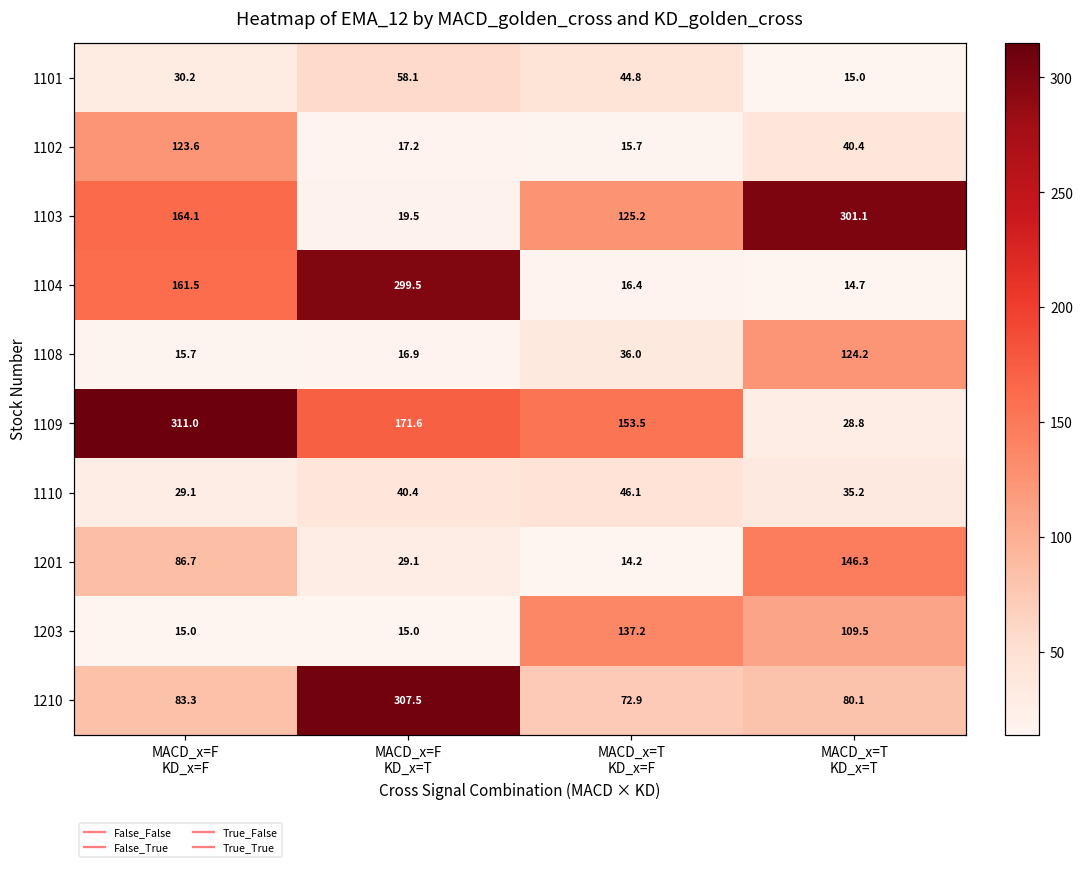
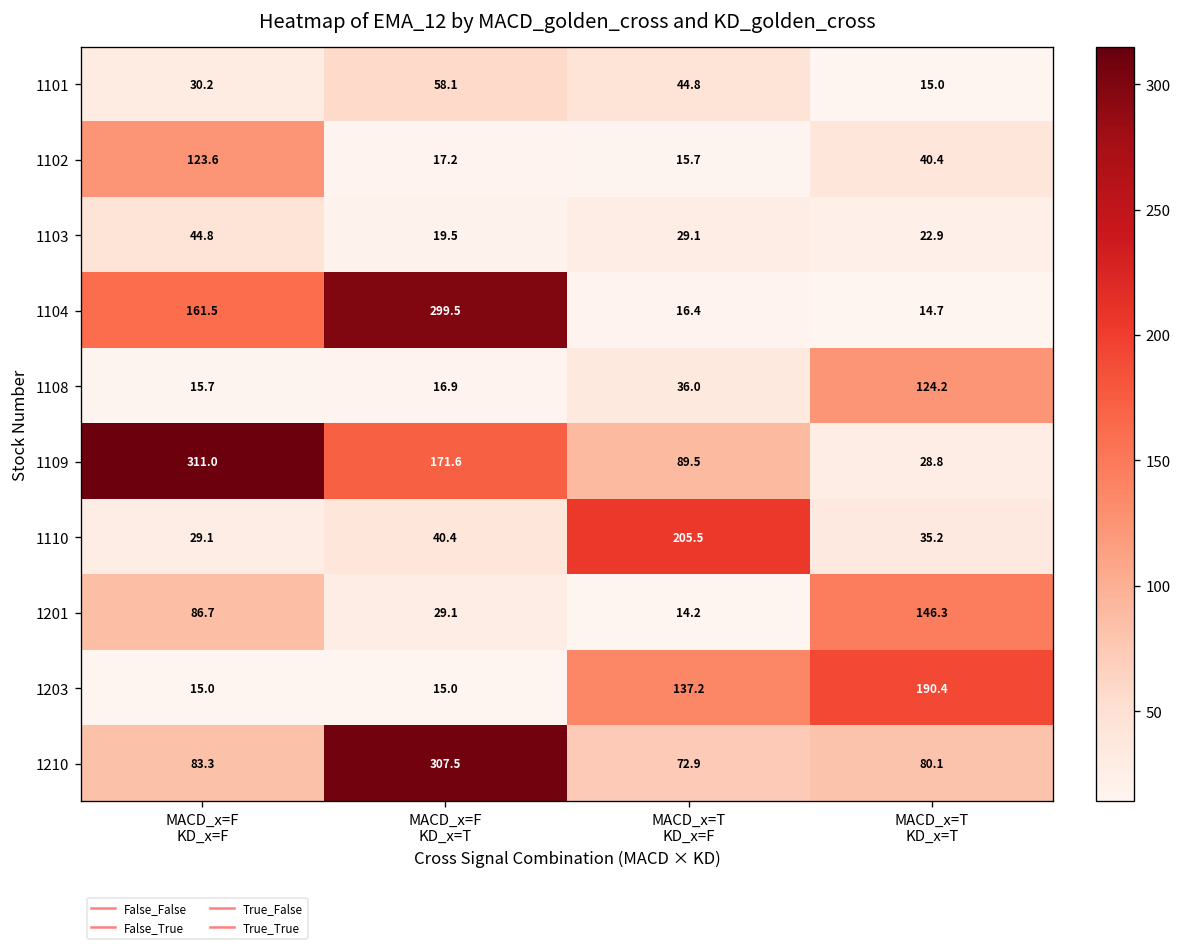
  {
    "1101": {
      "MACD_x=F KD_x=F": 30.2,
      "MACD_x=F KD_x=T": 58.1,
      "MACD_x=T KD_x=F": 44.8,
      "MACD_x=T KD_x=T": 15.0
    },
    "1102": {
      "MACD_x=F KD_x=F": 123.6,
      "MACD_x=F KD_x=T": 17.2,
      "MACD_x=T KD_x=F": 15.7,
      "MACD_x=T KD_x=T": 40.4
    },
    "1103": {
-     "MACD_x=F KD_x=F": 164.1,
+     "MACD_x=F KD_x=F": 44.8,
      "MACD_x=F KD_x=T": 19.5,
-     "MACD_x=T KD_x=F": 125.2,
-     "MACD_x=T KD_x=T": 301.1
+     "MACD_x=T KD_x=F": 29.1,
+     "MACD_x=T KD_x=T": 22.9
    },
    "1104": {
      "MACD_x=F KD_x=F": 161.5,
      "MACD_x=F KD_x=T": 299.5,
      "MACD_x=T KD_x=F": 16.4,
      "MACD_x=T KD_x=T": 14.7
    },
    "1108": {
      "MACD_x=F KD_x=F": 15.7,
      "MACD_x=F KD_x=T": 16.9,
      "MACD_x=T KD_x=F": 36.0,
      "MACD_x=T KD_x=T": 124.2
    },
    "1109": {
      "MACD_x=F KD_x=F": 311.0,
      "MACD_x=F KD_x=T": 171.6,
-     "MACD_x=T KD_x=F": 153.5,
+     "MACD_x=T KD_x=F": 89.5,
      "MACD_x=T KD_x=T": 28.8
    },
    "1110": {
      "MACD_x=F KD_x=F": 29.1,
      "MACD_x=F KD_x=T": 40.4,
-     "MACD_x=T KD_x=F": 46.1,
+     "MACD_x=T KD_x=F": 205.5,
      "MACD_x=T KD_x=T": 35.2
    },
    "1201": {
      "MACD_x=F KD_x=F": 86.7,
      "MACD_x=F KD_x=T": 29.1,
      "MACD_x=T KD_x=F": 14.2,
      "MACD_x=T KD_x=T": 146.3
    },
    "1203": {
      "MACD_x=F KD_x=F": 15.0,
      "MACD_x=F KD_x=T": 15.0,
      "MACD_x=T KD_x=F": 137.2,
-     "MACD_x=T KD_x=T": 109.5
+     "MACD_x=T KD_x=T": 190.4
    },
    "1210": {
      "MACD_x=F KD_x=F": 83.3,
      "MACD_x=F KD_x=T": 307.5,
      "MACD_x=T KD_x=F": 72.9,
      "MACD_x=T KD_x=T": 80.1
    }
  }
